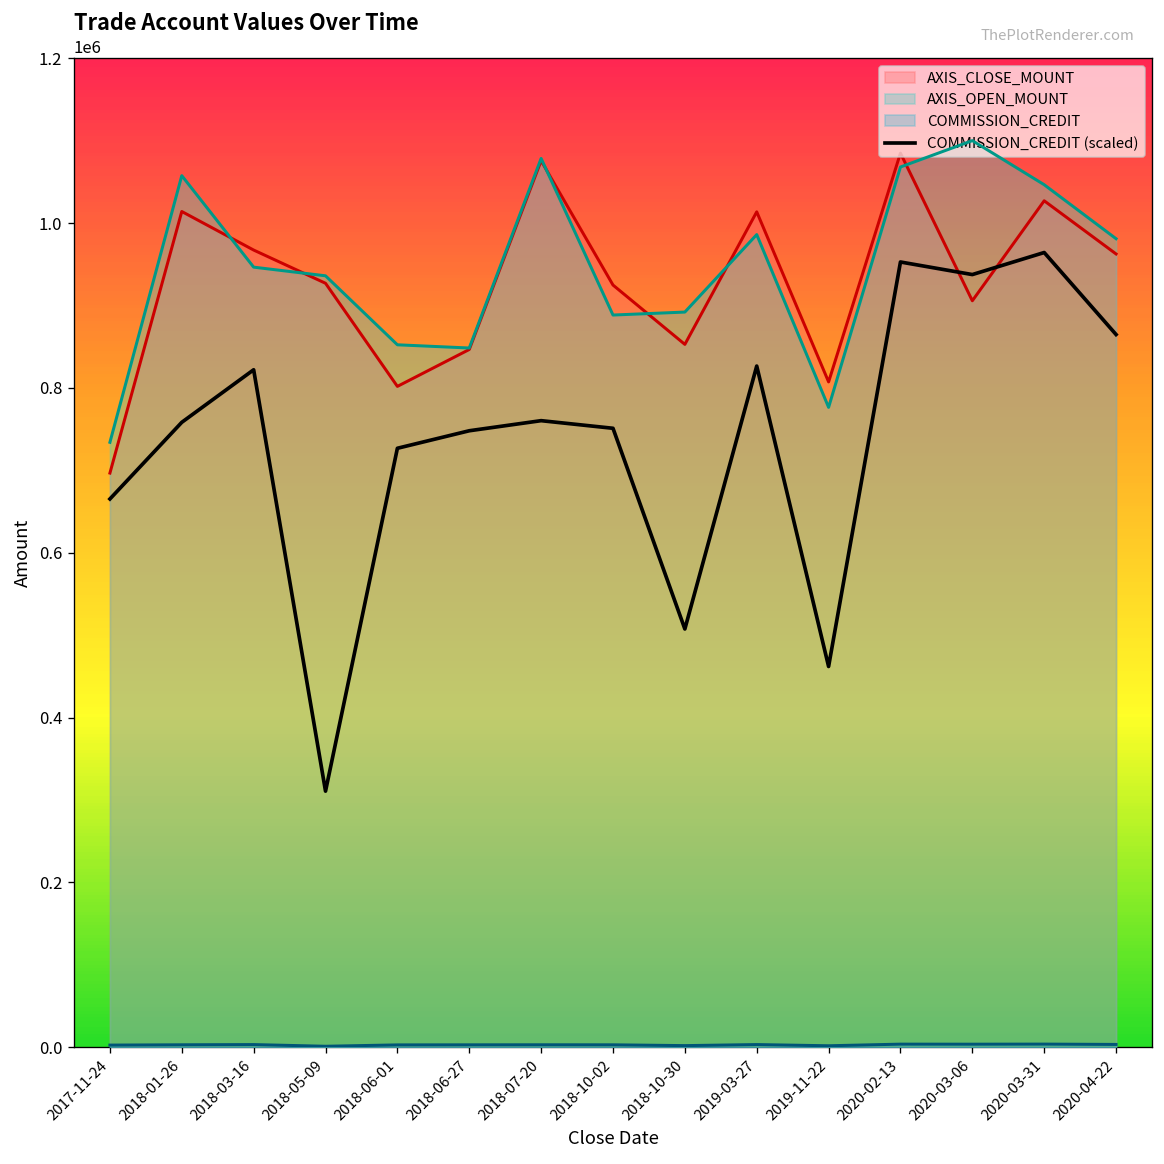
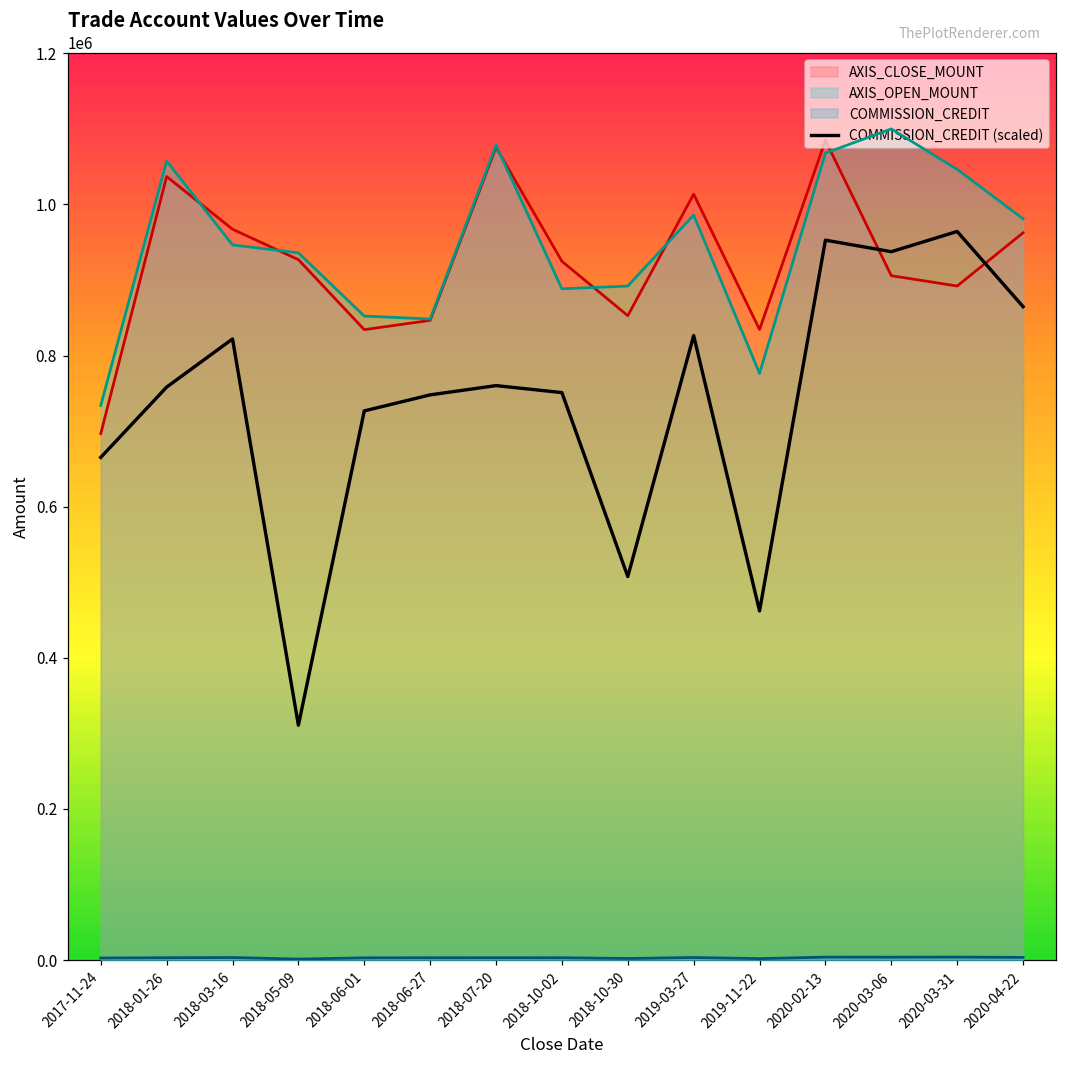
  {
    "AXIS_CLOSE_MOUNT": {
      "2017-11-24": 700000,
-     "2018-01-26": 1010000,
+     "2018-01-26": 1040000,
      "2018-03-16": 970000,
      "2018-05-09": 930000,
-     "2018-06-01": 800000,
+     "2018-06-01": 830000,
      "2018-10-02": 920000,
      "2018-10-30": 850000,
      "2019-03-27": 1010000,
-     "2019-11-22": 810000,
+     "2019-11-22": 830000,
      "2020-03-06": 910000,
-     "2020-03-31": 1030000,
+     "2020-03-31": 890000,
      "2020-04-22": 960000
    },
    "COMMISSION_CREDIT (scaled)": {
      "2017-11-24": 670000,
      "2018-01-26": 760000,
      "2018-03-16": 820000,
      "2018-05-09": 310000,
      "2018-06-01": 730000,
      "2018-06-27": 750000,
      "2018-07-20": 760000,
      "2018-10-02": 750000,
      "2018-10-30": 510000,
      "2019-03-27": 830000,
      "2019-11-22": 460000,
      "2020-02-13": 950000,
      "2020-03-06": 940000,
      "2020-03-31": 960000,
      "2020-04-22": 860000
    }
  }
